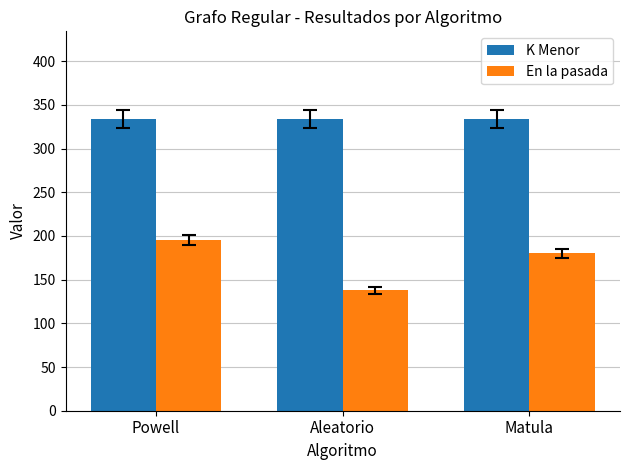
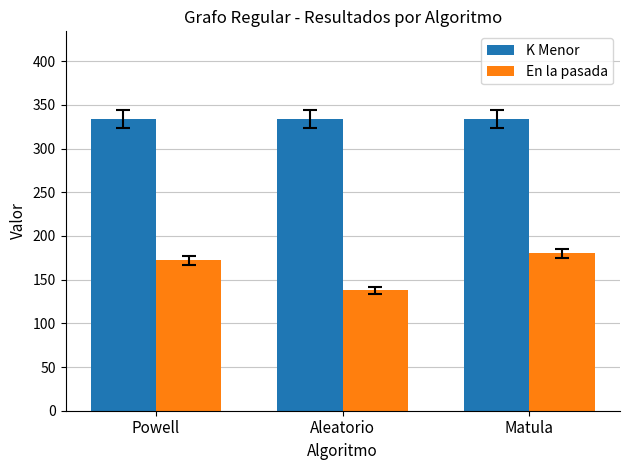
  {
    "En la pasada": {
-     "Powell": 200,
+     "Powell": 170,
      "Aleatorio": 140,
      "Matula": 180
    }
  }
